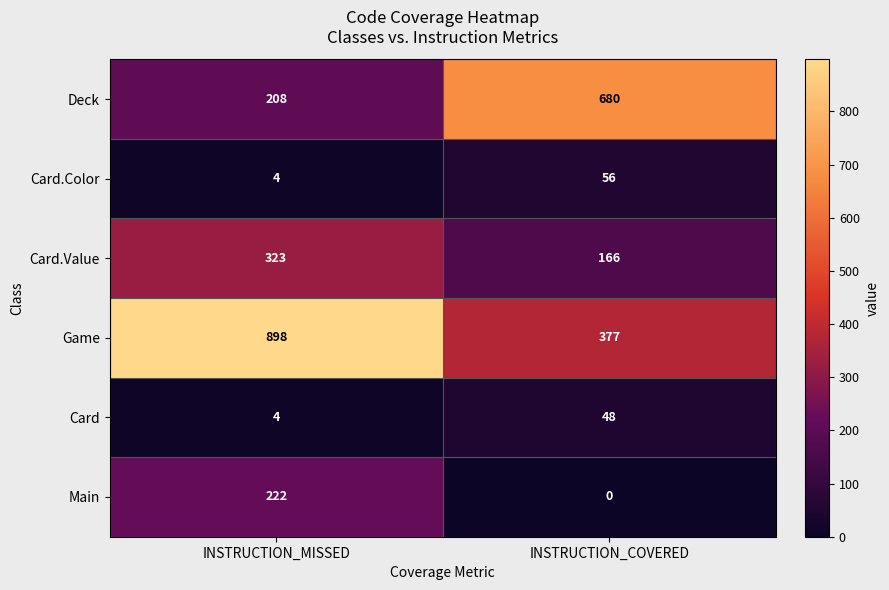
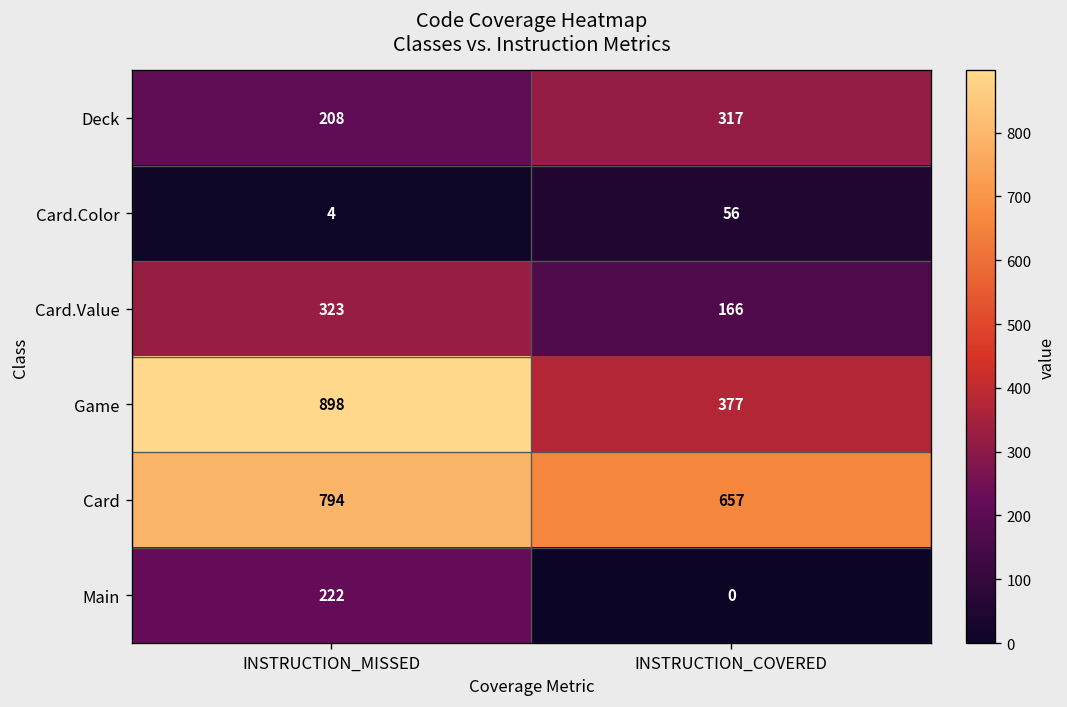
  {
    "Deck": {
      "INSTRUCTION_MISSED": 208,
-     "INSTRUCTION_COVERED": 680
+     "INSTRUCTION_COVERED": 317
    },
    "Card.Color": {
      "INSTRUCTION_MISSED": 4,
      "INSTRUCTION_COVERED": 56
    },
    "Card.Value": {
      "INSTRUCTION_MISSED": 323,
      "INSTRUCTION_COVERED": 166
    },
    "Game": {
      "INSTRUCTION_MISSED": 898,
      "INSTRUCTION_COVERED": 377
    },
    "Card": {
-     "INSTRUCTION_MISSED": 4,
-     "INSTRUCTION_COVERED": 48
+     "INSTRUCTION_MISSED": 794,
+     "INSTRUCTION_COVERED": 657
    },
    "Main": {
      "INSTRUCTION_MISSED": 222,
      "INSTRUCTION_COVERED": 0
    }
  }
